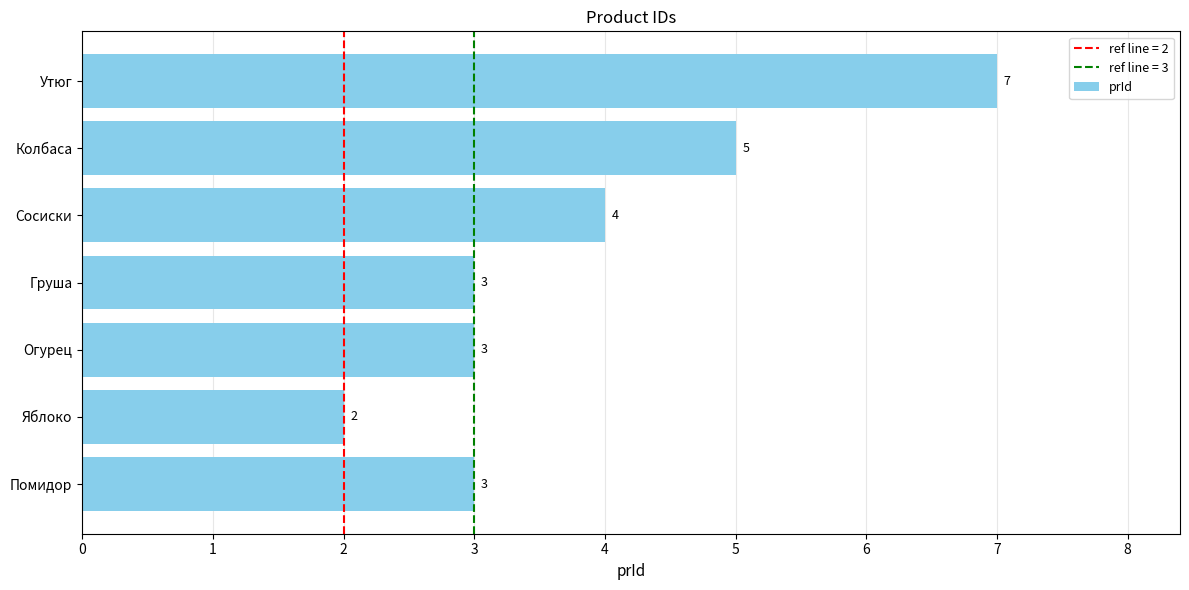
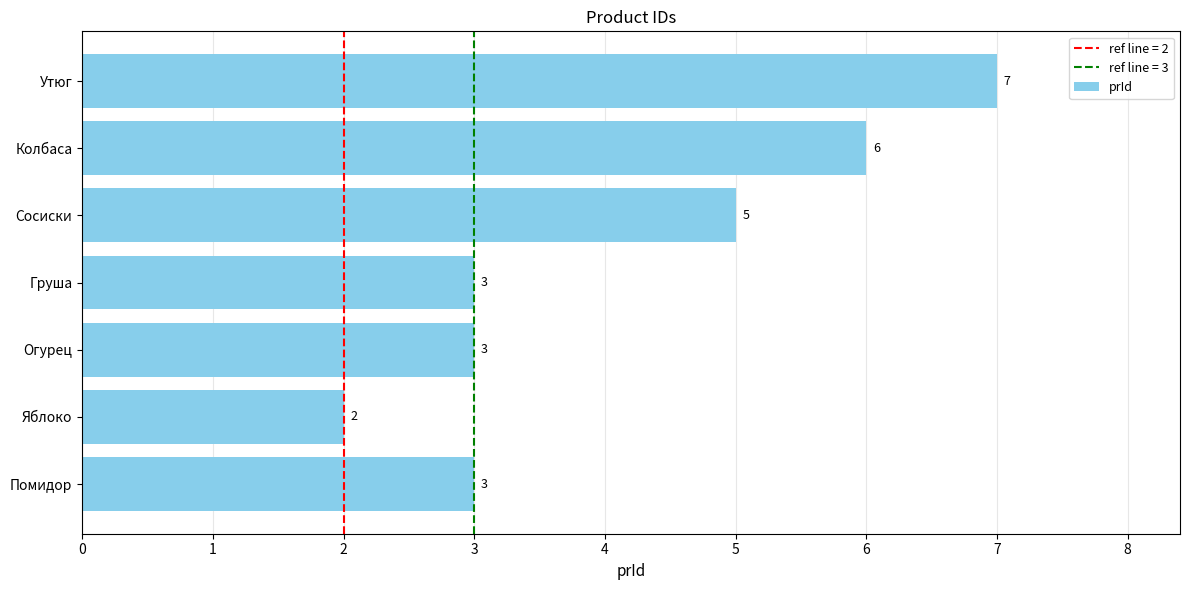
  {
    "Утюг": 7,
-   "Колбаса": 5,
-   "Сосиски": 4,
+   "Колбаса": 6,
+   "Сосиски": 5,
    "Груша": 3,
    "Огурец": 3,
    "Яблоко": 2,
    "Помидор": 3
  }
